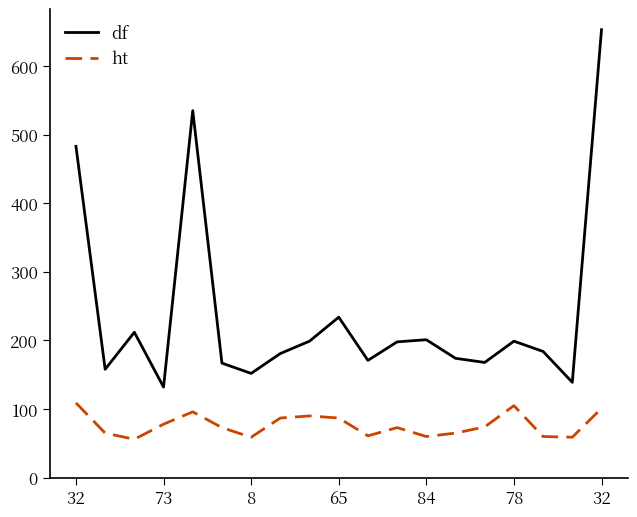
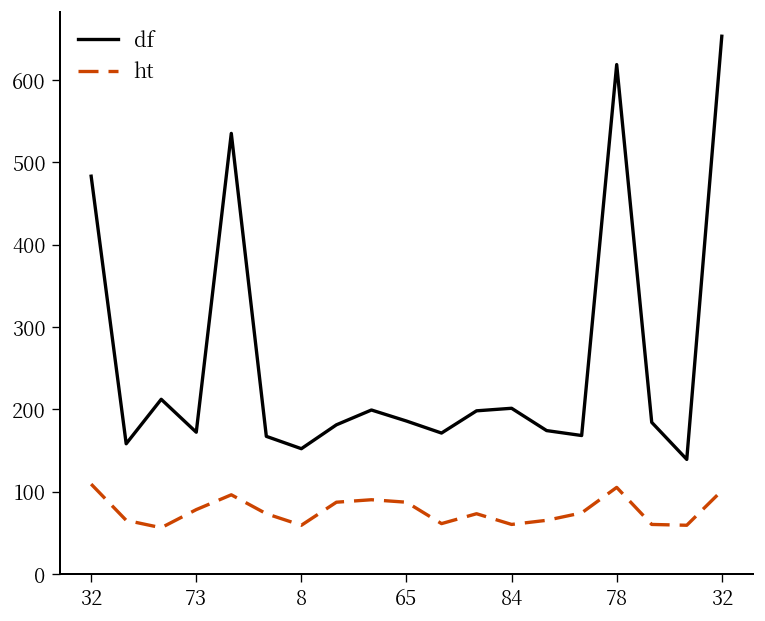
  {
    "df": {
-     "73": 130,
-     "65": 230,
+     "73": 170,
+     "65": 190,
      "84": 200,
-     "78": 200
+     "78": 620
    },
    "ht": {
      "73": 80,
      "65": 90,
      "84": 60,
      "78": 110
    }
  }
